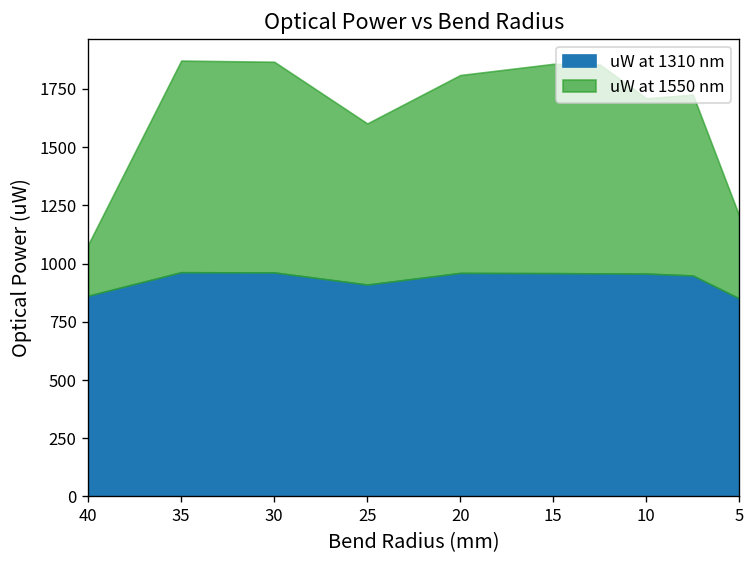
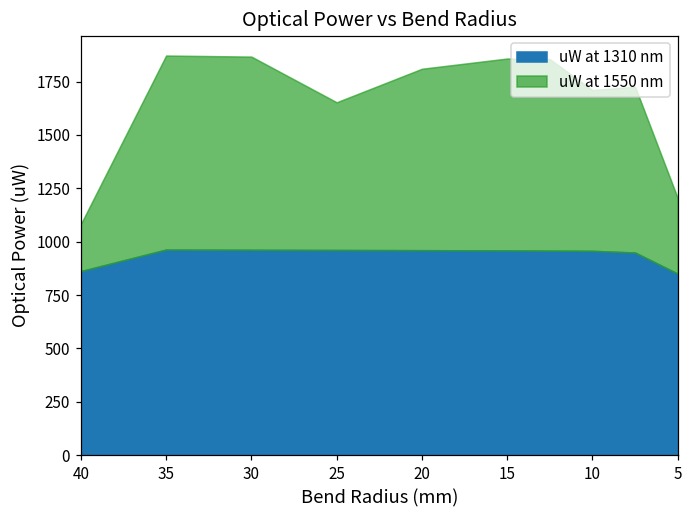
  {
    "uW at 1310 nm": {
      "40": 860,
      "35": 960,
      "30": 960,
-     "25": 910,
+     "25": 960,
      "20": 960,
      "15": 960,
      "10": 960,
      "5": 850
    },
    "uW at 1550 nm": {
      "40": 220,
      "35": 910,
      "30": 910,
      "25": 690,
      "20": 850,
      "15": 900,
      "5": 350
    }
  }
